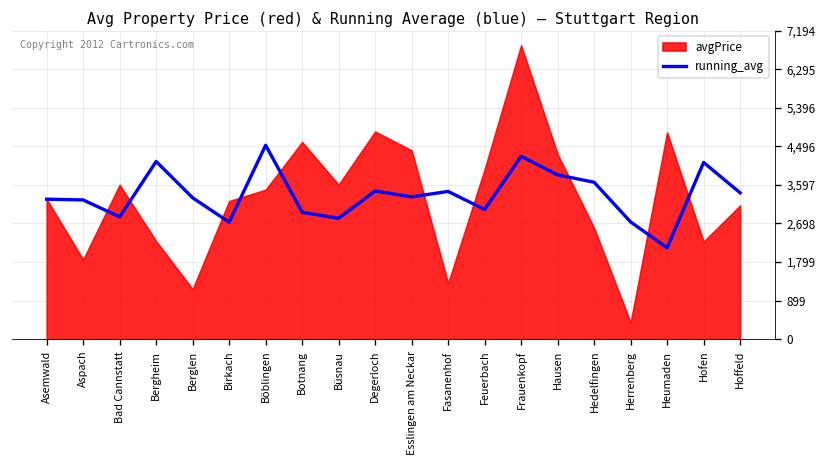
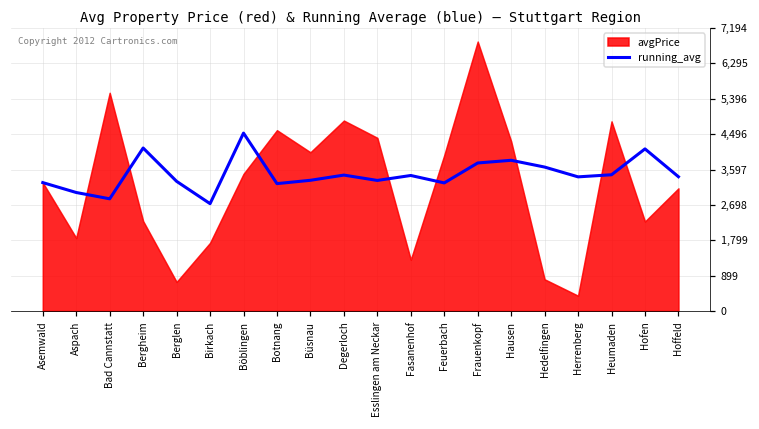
  {
    "running_avg": {
-     "Aspach": "3,200",
+     "Aspach": "3,000",
      "Bad Cannstatt": "2,900",
      "Bergheim": "4,100",
      "Berglen": "3,300",
      "Birkach": "2,700",
      "Böblingen": "4,500",
-     "Botnang": "3,000",
-     "Büsnau": "2,800",
+     "Botnang": "3,200",
+     "Büsnau": "3,300",
      "Degerloch": "3,500",
      "Esslingen am Neckar": "3,300",
      "Fasanenhof": "3,400",
-     "Feuerbach": "3,000",
-     "Frauenkopf": "4,300",
+     "Feuerbach": "3,300",
+     "Frauenkopf": "3,800",
      "Hausen": "3,800",
      "Hedelfingen": "3,700",
-     "Herrenberg": "2,700",
-     "Heumaden": "2,100",
+     "Herrenberg": "3,400",
+     "Heumaden": "3,500",
      "Hofen": "4,100",
      "Hoffeld": "3,400"
    },
    "avgPrice": {
      "Aspach": "1,900",
-     "Bad Cannstatt": "3,600",
+     "Bad Cannstatt": "5,500",
      "Bergheim": "2,300",
-     "Berglen": "1,200",
-     "Birkach": "3,200",
+     "Berglen": "700",
+     "Birkach": "1,700",
      "Böblingen": "3,500",
      "Botnang": "4,600",
-     "Büsnau": "3,600",
+     "Büsnau": "4,000",
      "Degerloch": "4,800",
      "Esslingen am Neckar": "4,400",
      "Fasanenhof": "1,300",
      "Feuerbach": "4,000",
      "Frauenkopf": "6,900",
      "Hausen": "4,300",
-     "Hedelfingen": "2,600",
+     "Hedelfingen": "800",
      "Herrenberg": "400",
      "Heumaden": "4,800",
      "Hofen": "2,300",
      "Hoffeld": "3,100"
    }
  }
